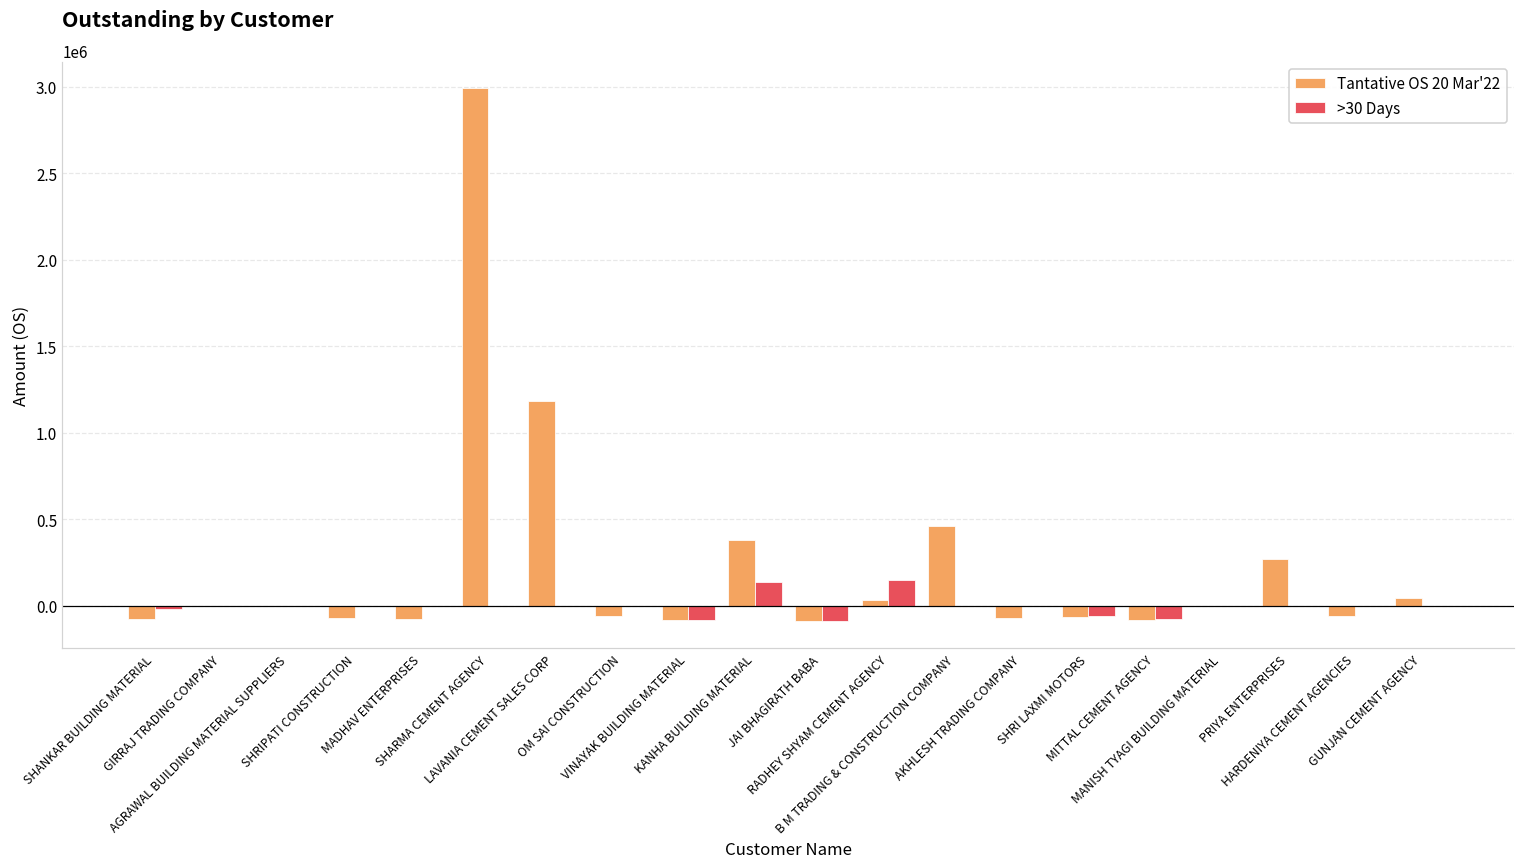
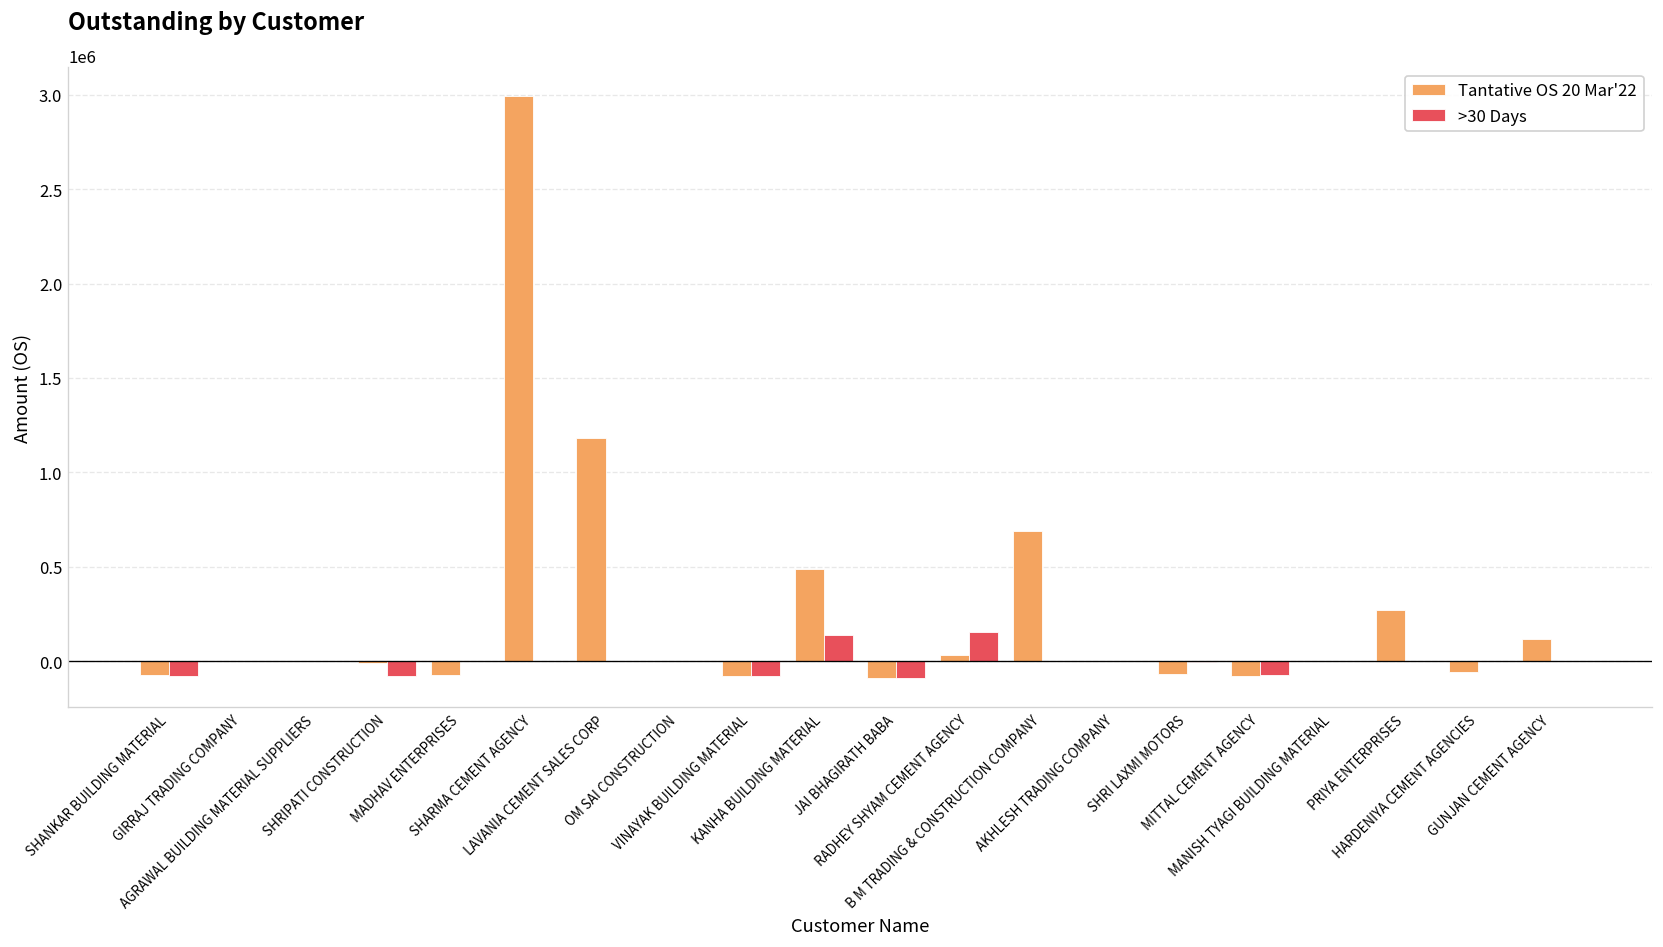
  {
    "Tantative OS 20 Mar'22": {
      "SHANKAR BUILDING MATERIAL": -80000,
      "GIRRAJ TRADING COMPANY": 0,
      "AGRAWAL BUILDING MATERIAL SUPPLIERS": 0,
-     "SHRIPATI CONSTRUCTION": -70000,
+     "SHRIPATI CONSTRUCTION": -10000,
      "MADHAV ENTERPRISES": -70000,
      "SHARMA CEMENT AGENCY": 2990000,
      "LAVANIA CEMENT SALES CORP": 1180000,
-     "OM SAI CONSTRUCTION": -60000,
+     "OM SAI CONSTRUCTION": 0,
      "VINAYAK BUILDING MATERIAL": -80000,
-     "KANHA BUILDING MATERIAL": 380000,
+     "KANHA BUILDING MATERIAL": 490000,
      "JAI BHAGIRATH BABA": -90000,
      "RADHEY SHYAM CEMENT AGENCY": 30000,
-     "B M TRADING & CONSTRUCTION COMPANY": 460000,
-     "AKHLESH TRADING COMPANY": -70000,
+     "B M TRADING & CONSTRUCTION COMPANY": 690000,
+     "AKHLESH TRADING COMPANY": 0,
      "SHRI LAXMI MOTORS": -70000,
      "MITTAL CEMENT AGENCY": -80000,
      "MANISH TYAGI BUILDING MATERIAL": 0,
      "PRIYA ENTERPRISES": 270000,
      "HARDENIYA CEMENT AGENCIES": -60000,
-     "GUNJAN CEMENT AGENCY": 50000
+     "GUNJAN CEMENT AGENCY": 120000
    },
    ">30 Days": {
-     "SHANKAR BUILDING MATERIAL": -20000,
+     "SHANKAR BUILDING MATERIAL": -80000,
      "GIRRAJ TRADING COMPANY": 0,
      "AGRAWAL BUILDING MATERIAL SUPPLIERS": 0,
-     "SHRIPATI CONSTRUCTION": 0,
+     "SHRIPATI CONSTRUCTION": -80000,
      "MADHAV ENTERPRISES": 0,
      "SHARMA CEMENT AGENCY": 0,
      "LAVANIA CEMENT SALES CORP": 0,
      "OM SAI CONSTRUCTION": 0,
      "VINAYAK BUILDING MATERIAL": -80000,
      "KANHA BUILDING MATERIAL": 140000,
      "JAI BHAGIRATH BABA": -90000,
      "RADHEY SHYAM CEMENT AGENCY": 150000,
      "B M TRADING & CONSTRUCTION COMPANY": 0,
      "AKHLESH TRADING COMPANY": 0,
-     "SHRI LAXMI MOTORS": -60000,
+     "SHRI LAXMI MOTORS": 0,
      "MITTAL CEMENT AGENCY": -80000,
      "MANISH TYAGI BUILDING MATERIAL": 0,
      "PRIYA ENTERPRISES": 0,
      "HARDENIYA CEMENT AGENCIES": 0,
      "GUNJAN CEMENT AGENCY": 0
    }
  }
